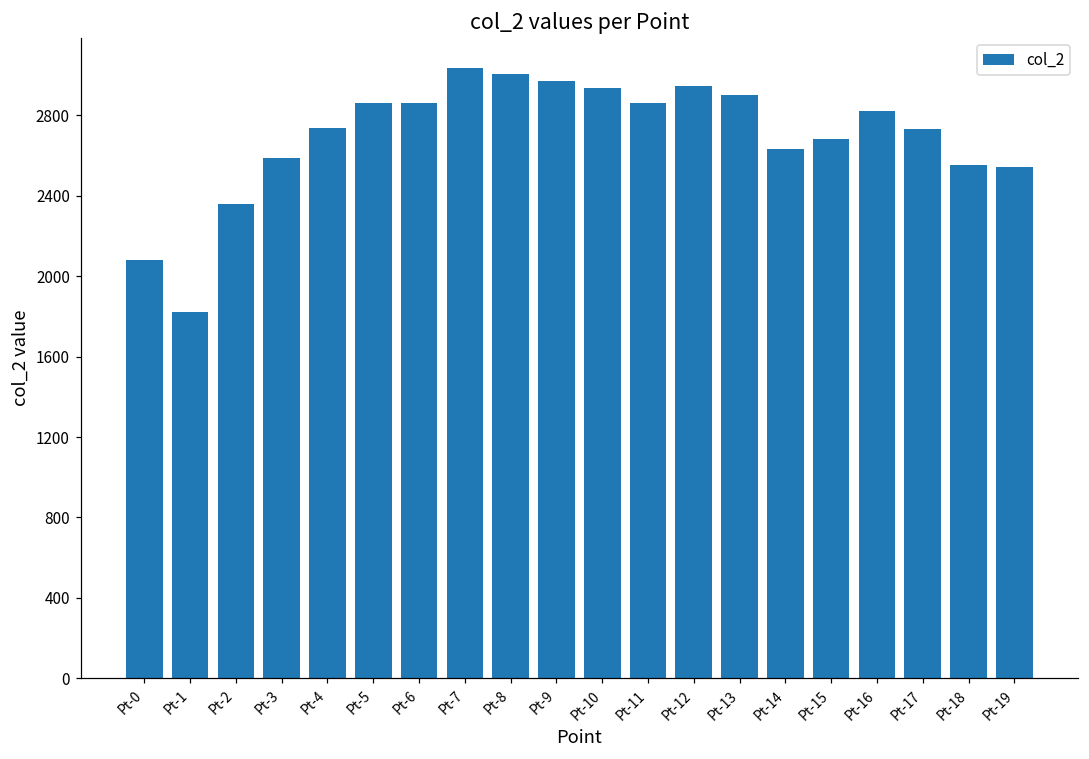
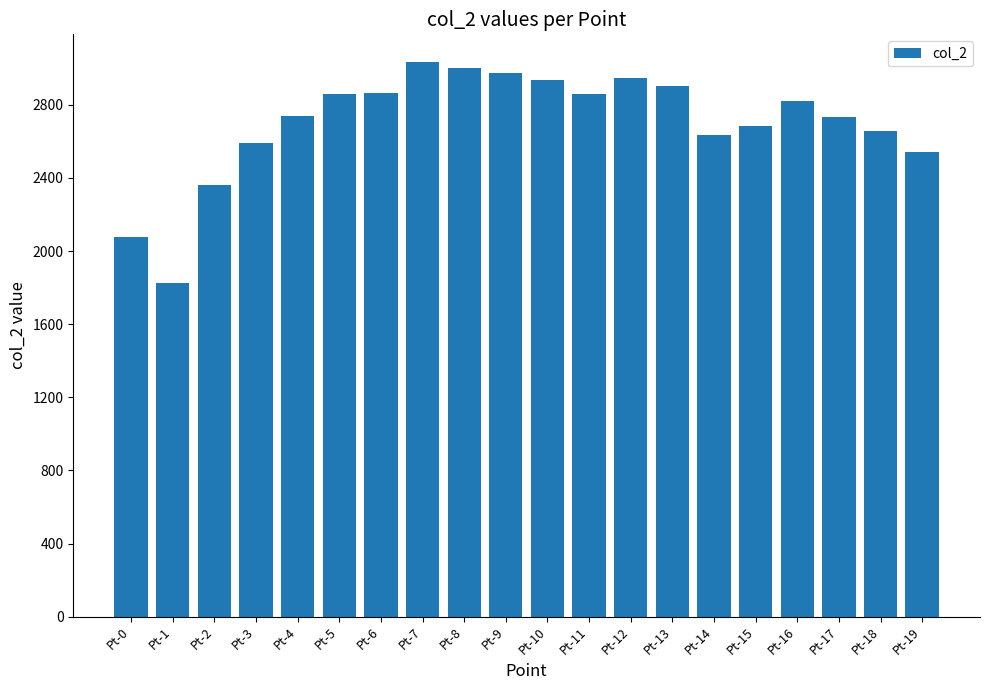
  {
    "Pt-0": 2080,
    "Pt-1": 1820,
    "Pt-2": 2360,
    "Pt-3": 2590,
    "Pt-4": 2740,
    "Pt-5": 2860,
    "Pt-6": 2860,
    "Pt-7": 3030,
    "Pt-8": 3000,
    "Pt-9": 2970,
    "Pt-10": 2940,
    "Pt-11": 2860,
    "Pt-12": 2950,
    "Pt-13": 2900,
    "Pt-14": 2630,
    "Pt-15": 2680,
    "Pt-16": 2820,
    "Pt-17": 2730,
-   "Pt-18": 2550,
+   "Pt-18": 2660,
    "Pt-19": 2540
  }
